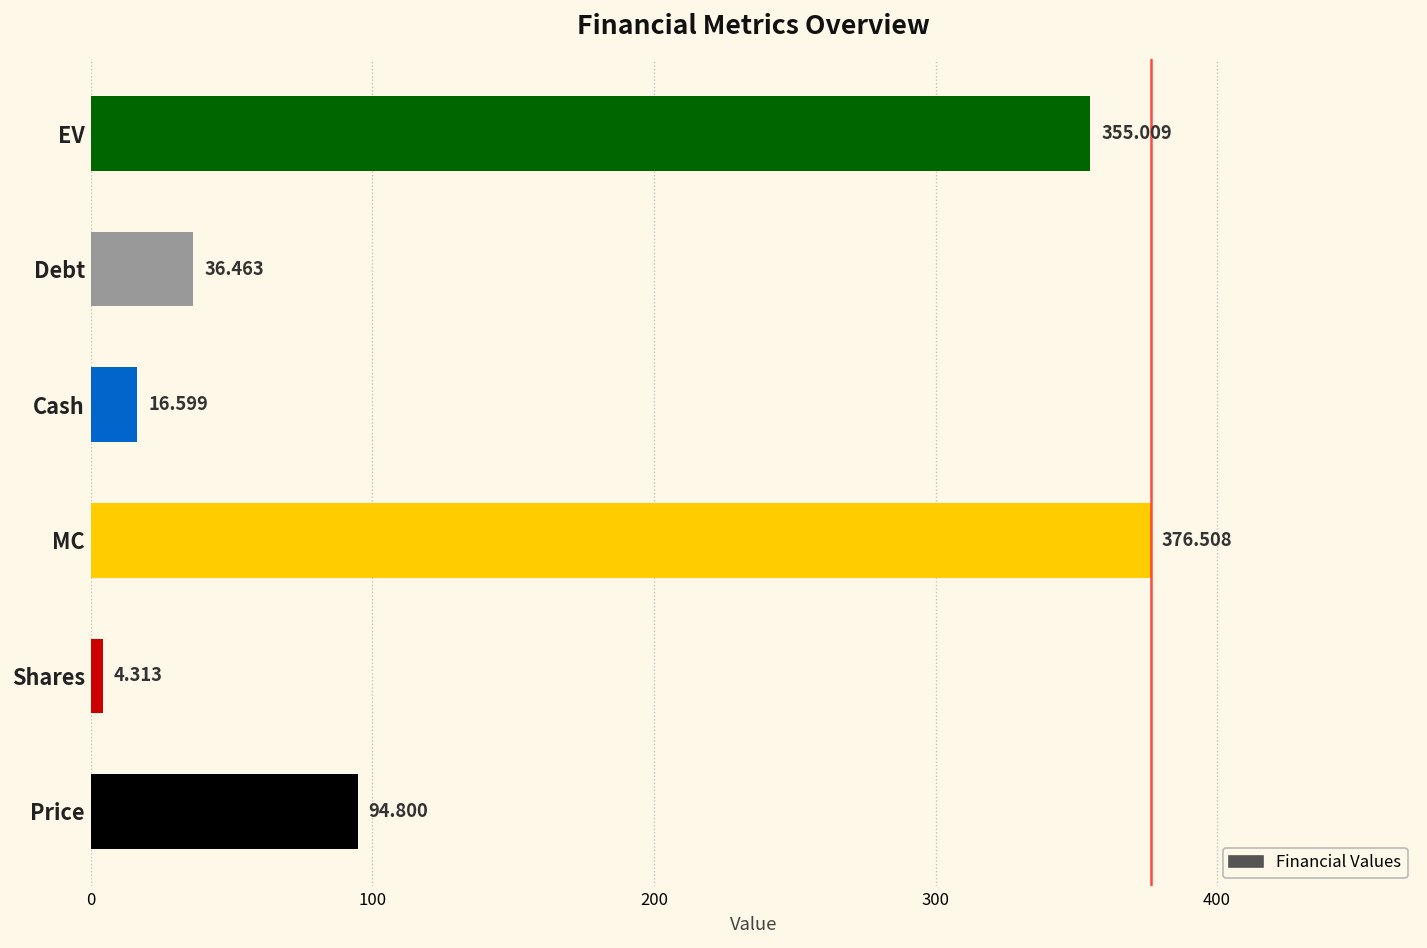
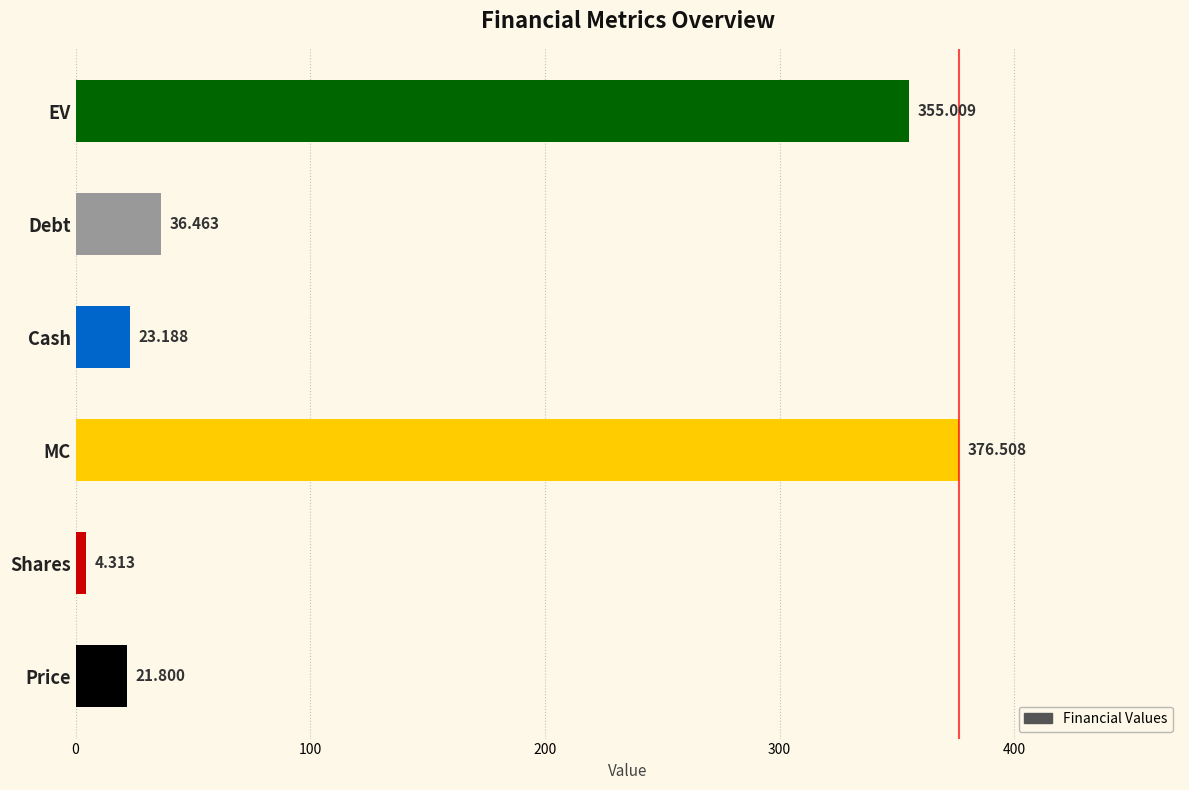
  {
    "EV": 355.009,
    "Debt": 36.463,
-   "Cash": 16.599,
+   "Cash": 23.188,
    "MC": 376.508,
    "Shares": 4.313,
-   "Price": 94.800
+   "Price": 21.800
  }
